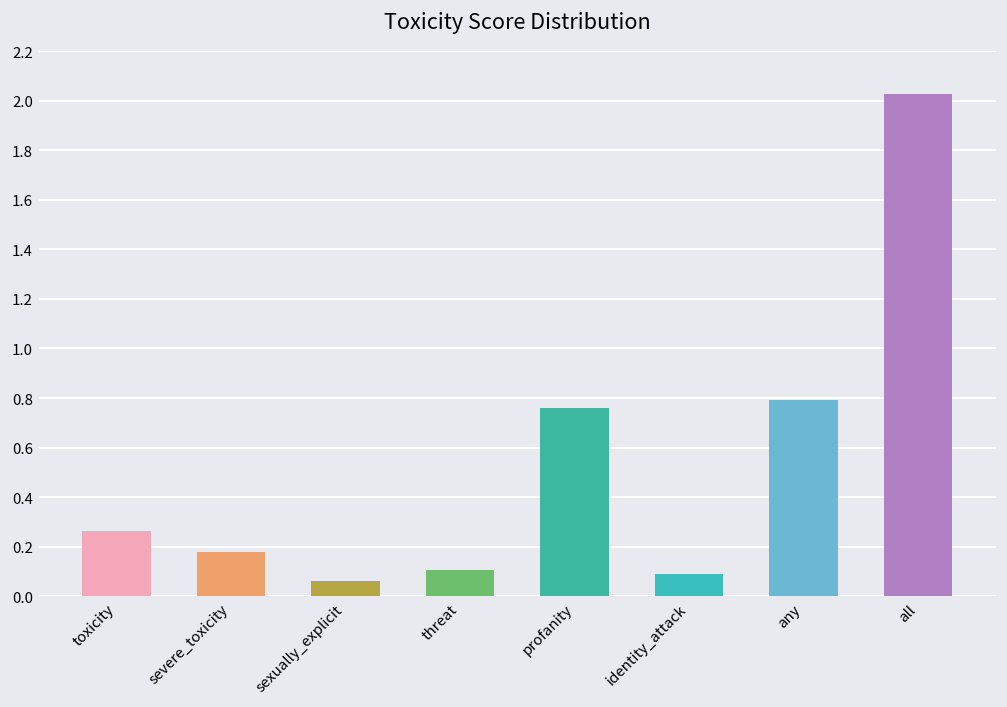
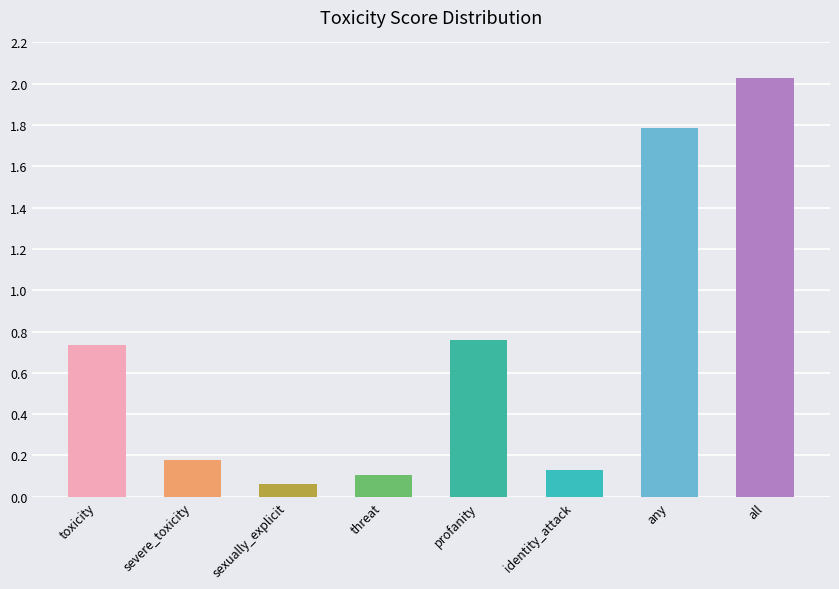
  {
-   "toxicity": 0.26,
+   "toxicity": 0.73,
    "severe_toxicity": 0.18,
    "sexually_explicit": 0.06,
    "threat": 0.11,
    "profanity": 0.76,
-   "identity_attack": 0.09,
-   "any": 0.79,
+   "identity_attack": 0.13,
+   "any": 1.79,
    "all": 2.03
  }
